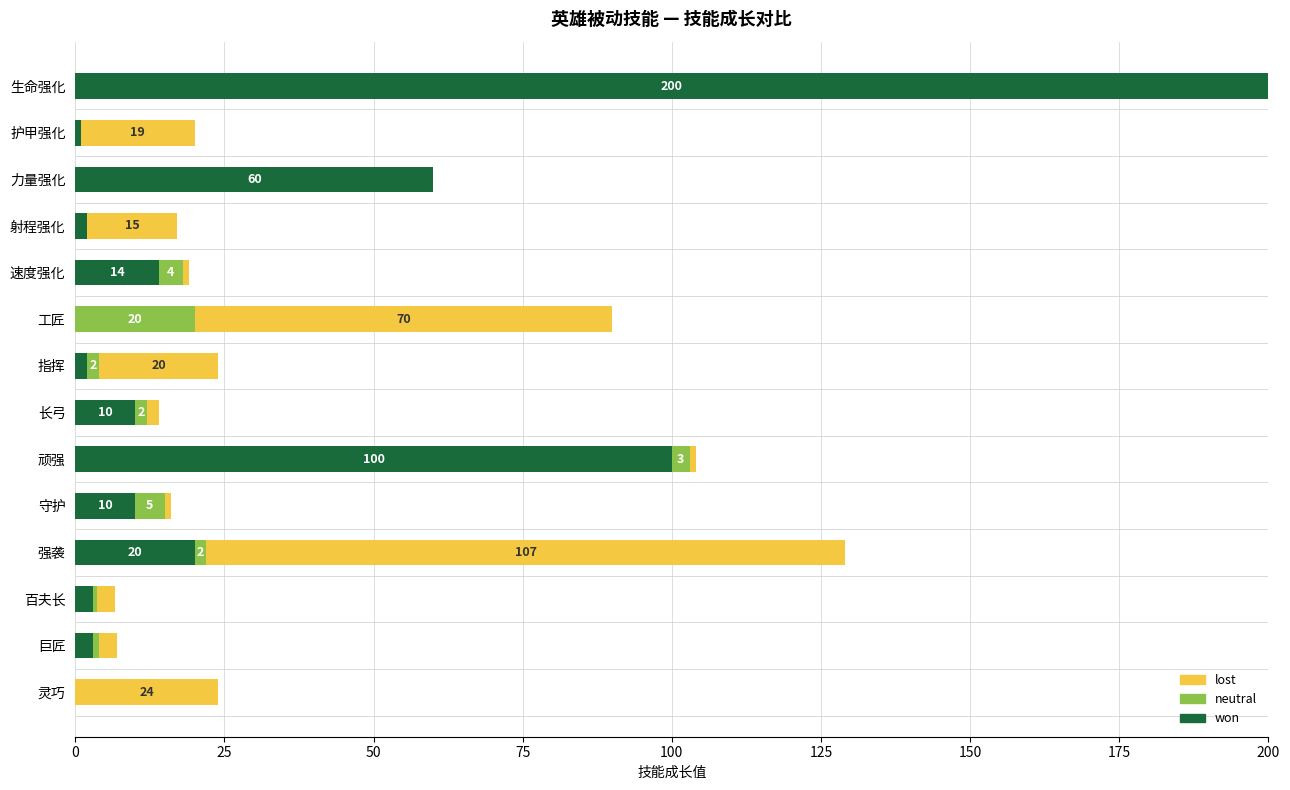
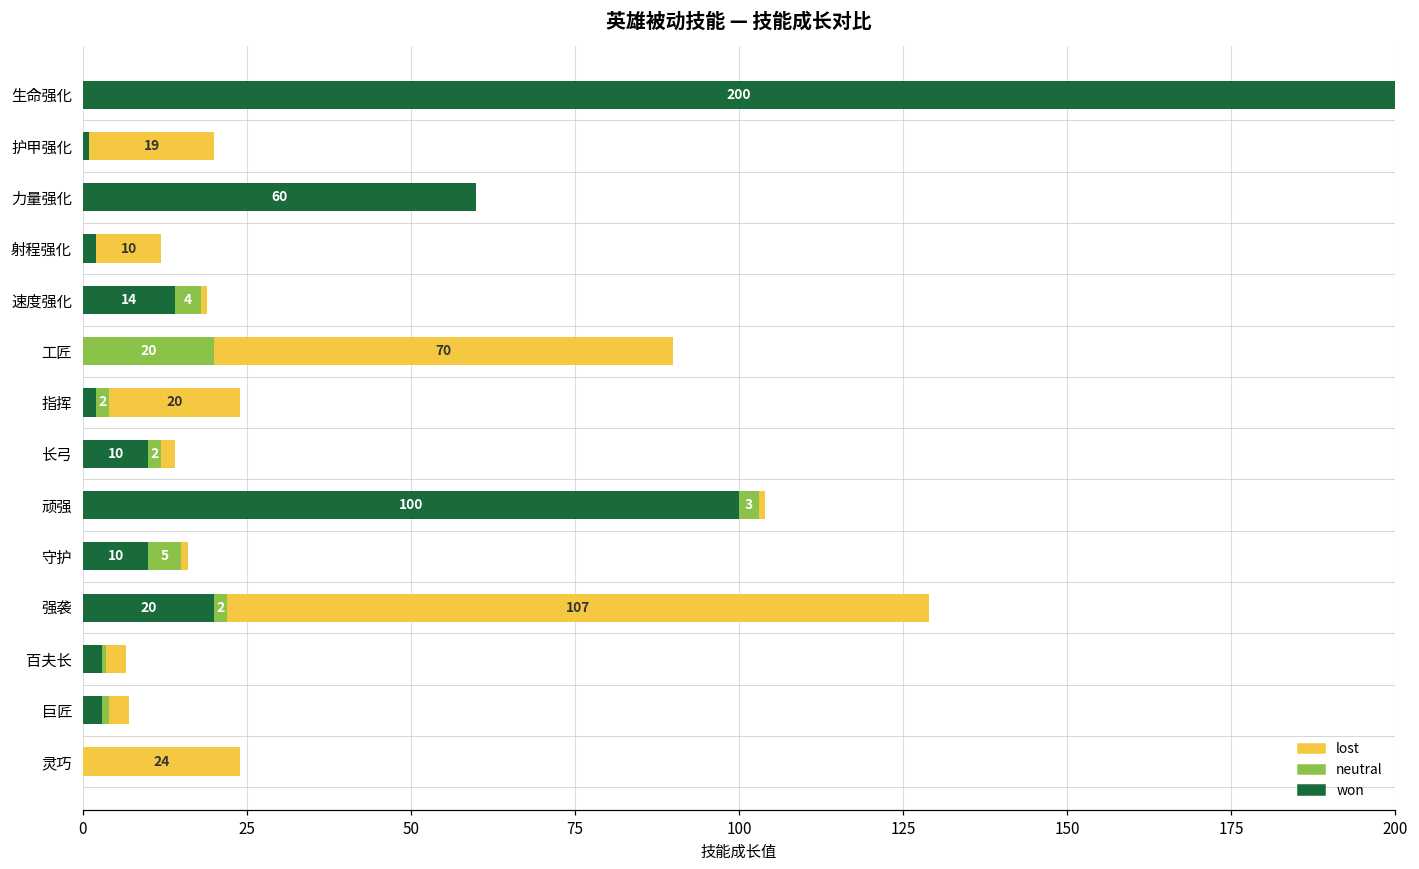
  {
    "won": {
      "生命强化": 200,
      "力量强化": 60,
      "速度强化": 14,
      "长弓": 10,
      "顽强": 100,
      "守护": 10,
      "强袭": 20
    },
    "neutral": {
      "速度强化": 4,
      "工匠": 20,
      "指挥": 2,
      "长弓": 2,
      "顽强": 3,
      "守护": 5,
      "强袭": 2
    },
    "lost": {
      "护甲强化": 19,
-     "射程强化": 15,
+     "射程强化": 10,
      "工匠": 70,
      "指挥": 20,
      "强袭": 107,
      "灵巧": 24
    }
  }
